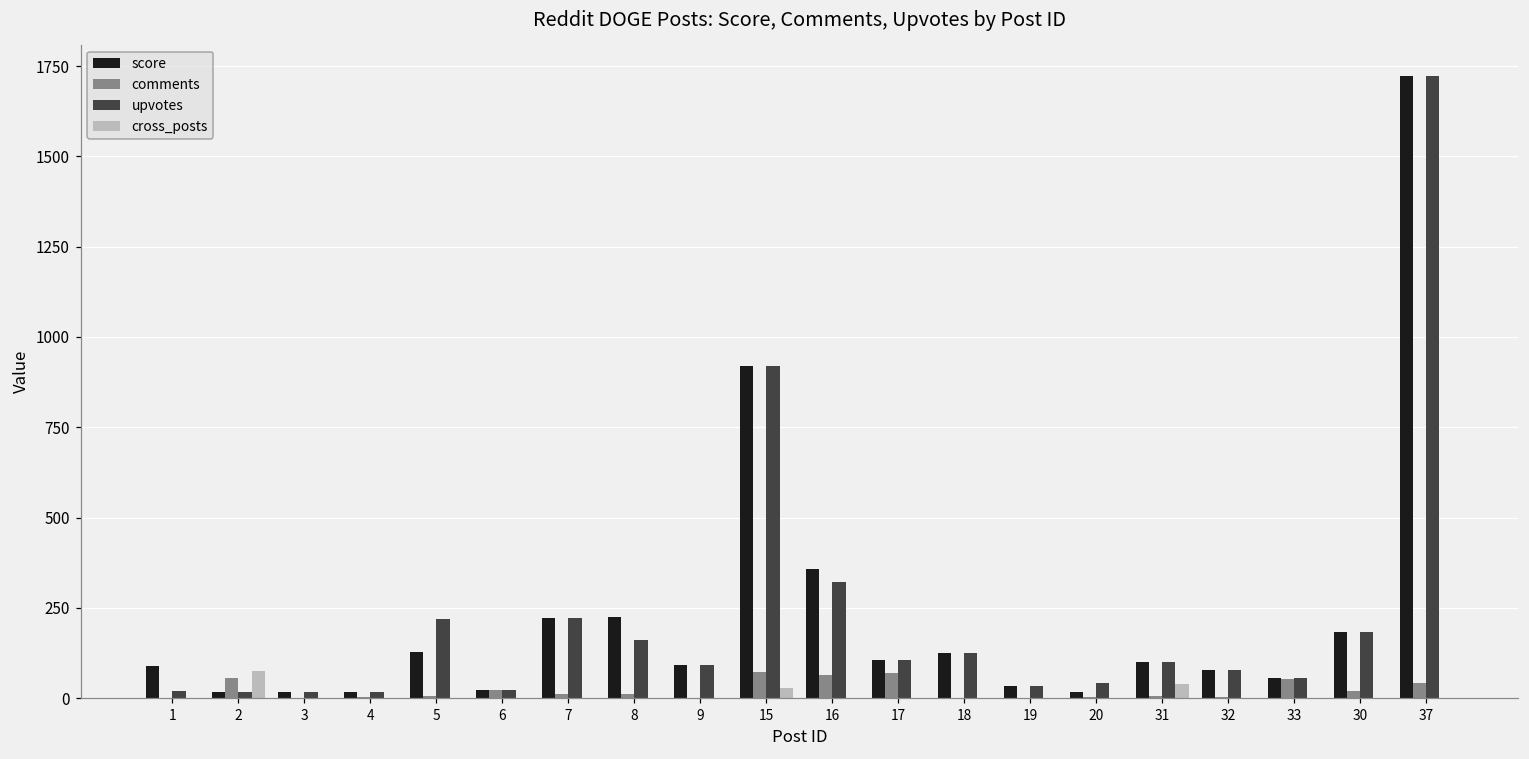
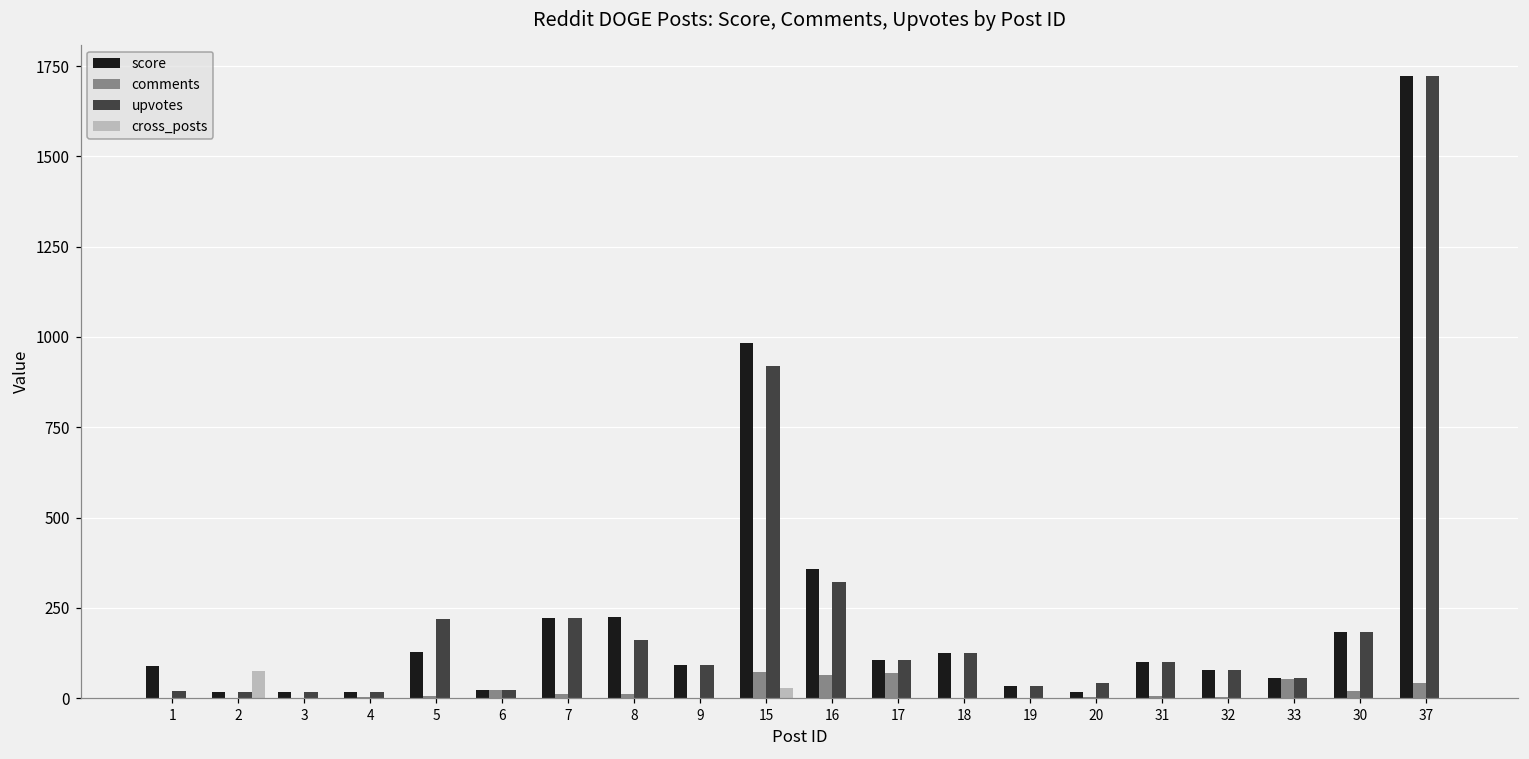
  {
    "score": {
      "1": 90,
      "2": 20,
      "3": 20,
      "4": 20,
      "5": 130,
      "6": 20,
      "7": 220,
      "8": 220,
      "9": 90,
-     "15": 920,
+     "15": 980,
      "16": 360,
      "17": 110,
      "18": 130,
      "19": 40,
      "20": 20,
      "31": 100,
      "32": 80,
      "33": 60,
      "30": 180,
      "37": 1720
    },
    "comments": {
-     "2": 60,
+     "2": 0,
      "3": 0,
      "6": 20,
      "7": 10,
      "8": 10,
      "9": 0,
      "15": 70,
      "16": 70,
      "17": 70,
      "18": 0,
      "33": 50,
      "30": 20,
      "37": 40
    },
    "upvotes": {
      "1": 20,
      "2": 20,
      "3": 20,
      "4": 20,
      "5": 220,
      "6": 20,
      "7": 220,
      "8": 160,
      "9": 90,
      "15": 920,
      "16": 320,
      "17": 110,
      "18": 130,
      "19": 40,
      "20": 40,
      "31": 100,
      "32": 80,
      "33": 60,
      "30": 180,
      "37": 1720
    },
    "cross_posts": {
      "1": 0,
      "2": 70,
      "3": 0,
      "4": 0,
      "5": 0,
      "6": 0,
      "7": 0,
      "8": 0,
      "9": 0,
      "15": 30,
      "17": 0,
      "18": 0,
      "19": 0,
      "20": 0,
-     "31": 40,
+     "31": 0,
      "32": 0,
      "33": 0,
      "30": 0,
      "37": 0
    }
  }
